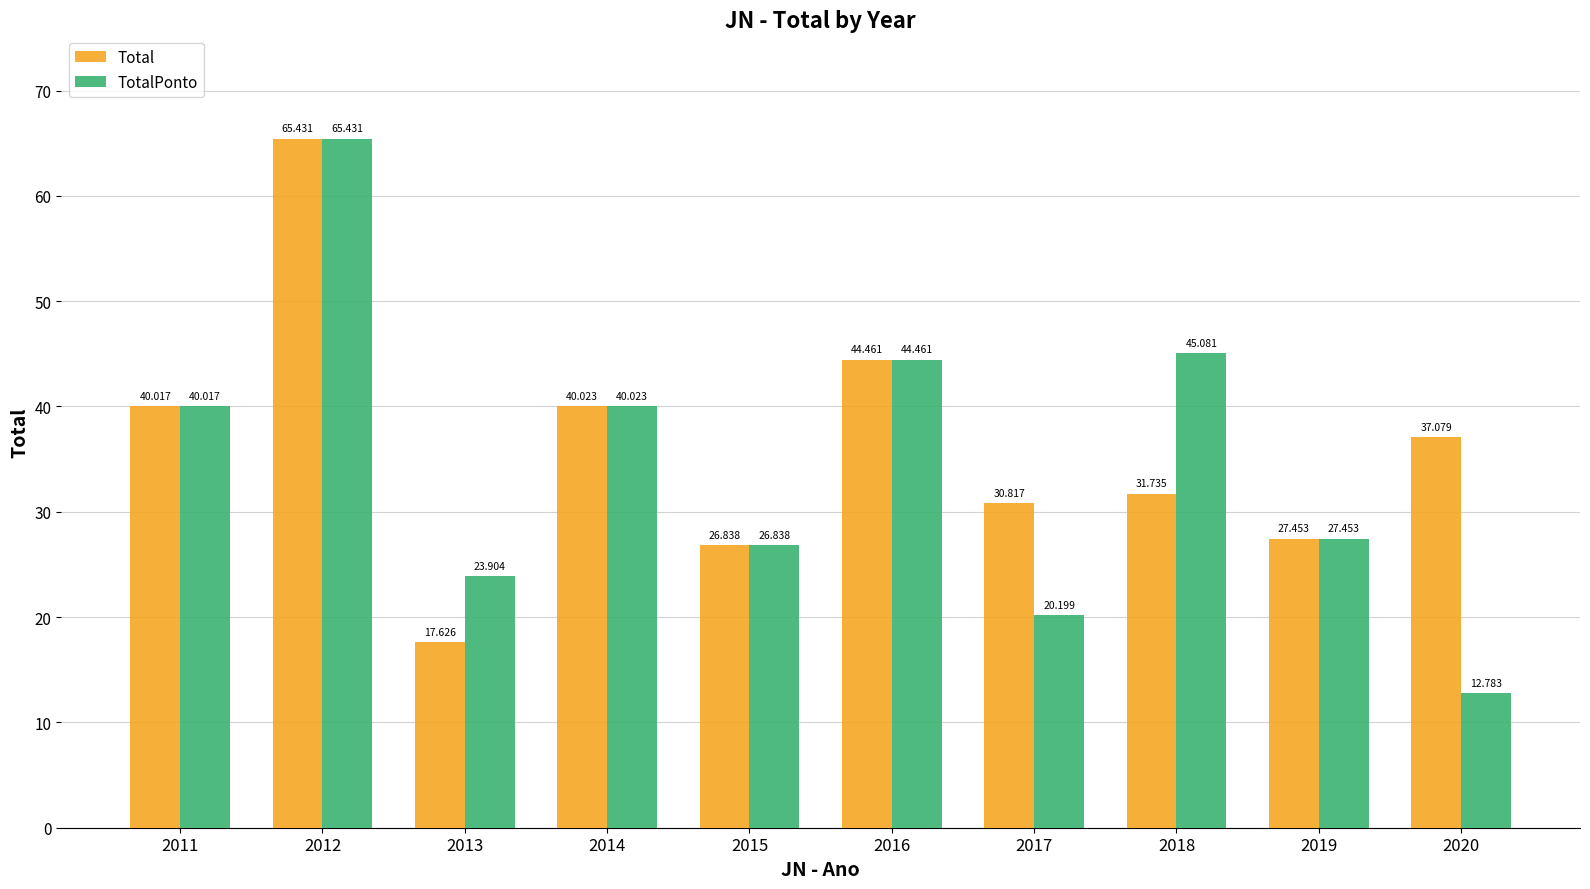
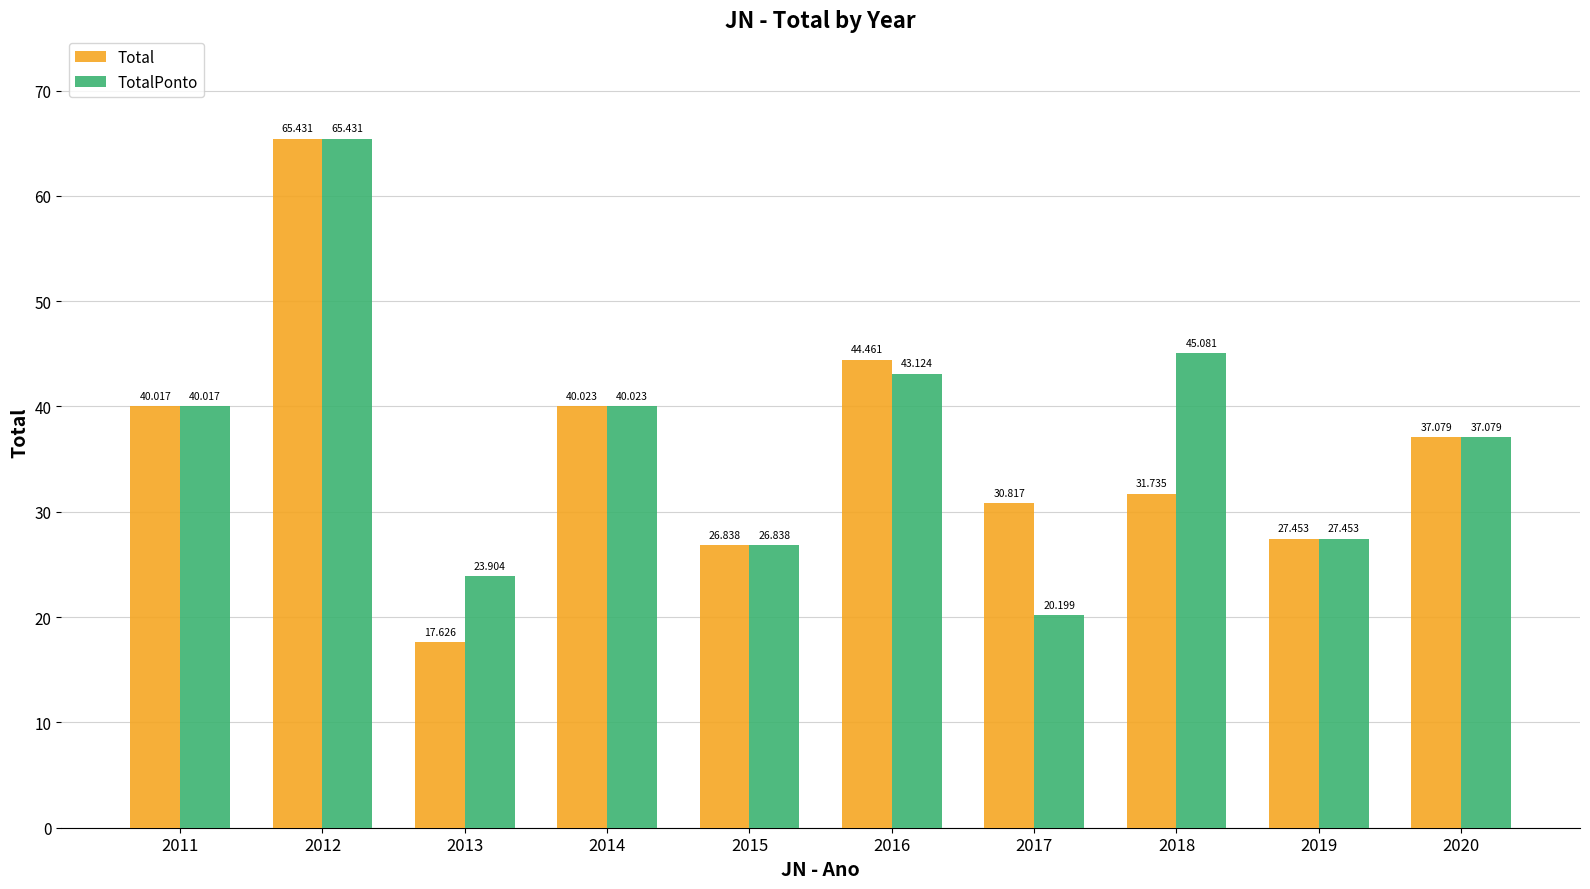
  {
    "Total": {
      "2011": 40.017,
      "2012": 65.431,
      "2013": 17.626,
      "2014": 40.023,
      "2015": 26.838,
      "2016": 44.461,
      "2017": 30.817,
      "2018": 31.735,
      "2019": 27.453,
      "2020": 37.079
    },
    "TotalPonto": {
      "2011": 40.017,
      "2012": 65.431,
      "2013": 23.904,
      "2014": 40.023,
      "2015": 26.838,
-     "2016": 44.461,
+     "2016": 43.124,
      "2017": 20.199,
      "2018": 45.081,
      "2019": 27.453,
-     "2020": 12.783
+     "2020": 37.079
    }
  }
